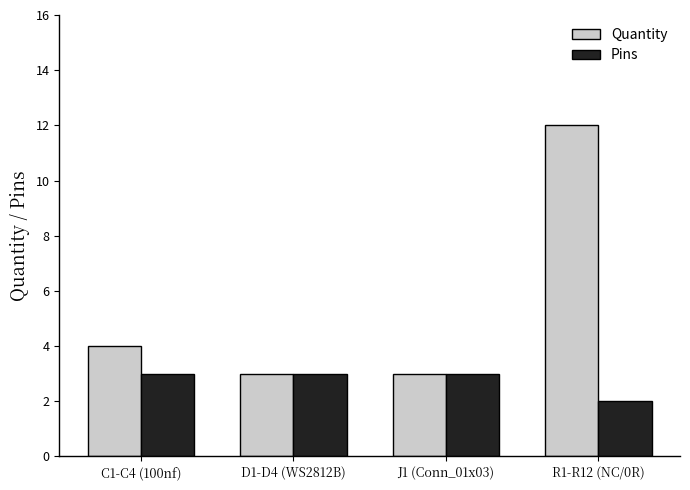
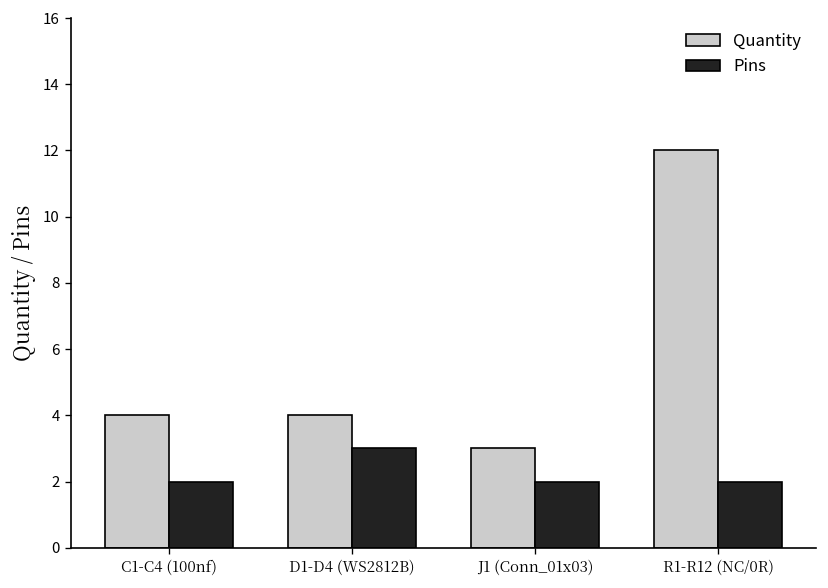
  {
    "Quantity": {
      "C1-C4 (100nf)": 4,
-     "D1-D4 (WS2812B)": 3,
+     "D1-D4 (WS2812B)": 4,
      "J1 (Conn_01x03)": 3,
      "R1-R12 (NC/0R)": 12
    },
    "Pins": {
-     "C1-C4 (100nf)": 3,
+     "C1-C4 (100nf)": 2,
      "D1-D4 (WS2812B)": 3,
-     "J1 (Conn_01x03)": 3,
+     "J1 (Conn_01x03)": 2,
      "R1-R12 (NC/0R)": 2
    }
  }
